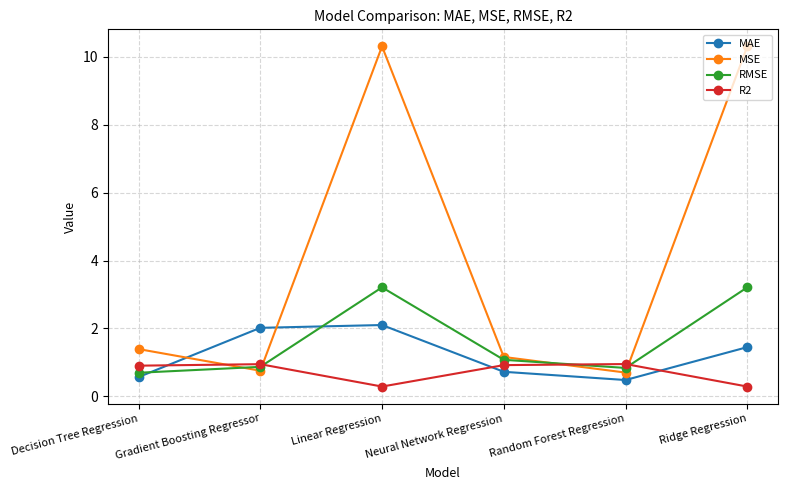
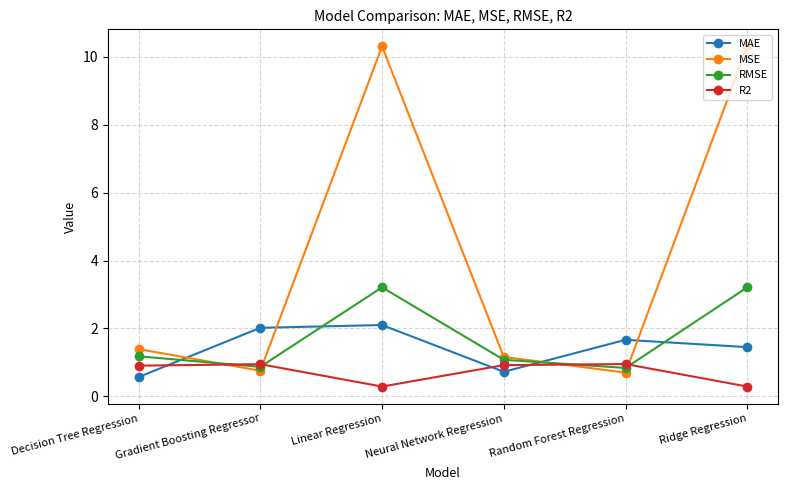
  {
    "MAE": {
      "Decision Tree Regression": 0.6,
      "Gradient Boosting Regressor": 2.0,
      "Linear Regression": 2.1,
      "Neural Network Regression": 0.7,
-     "Random Forest Regression": 0.5,
+     "Random Forest Regression": 1.7,
      "Ridge Regression": 1.4
    },
    "MSE": {
      "Decision Tree Regression": 1.4,
      "Gradient Boosting Regressor": 0.8,
      "Linear Regression": 10.3,
      "Neural Network Regression": 1.2,
      "Random Forest Regression": 0.7
    },
    "RMSE": {
-     "Decision Tree Regression": 0.7,
+     "Decision Tree Regression": 1.2,
      "Gradient Boosting Regressor": 0.9,
      "Linear Regression": 3.2,
      "Neural Network Regression": 1.1,
      "Random Forest Regression": 0.8,
      "Ridge Regression": 3.2
    },
    "R2": {
      "Decision Tree Regression": 0.9,
      "Gradient Boosting Regressor": 0.9,
      "Linear Regression": 0.3,
      "Neural Network Regression": 0.9,
      "Random Forest Regression": 1.0,
      "Ridge Regression": 0.3
    }
  }
